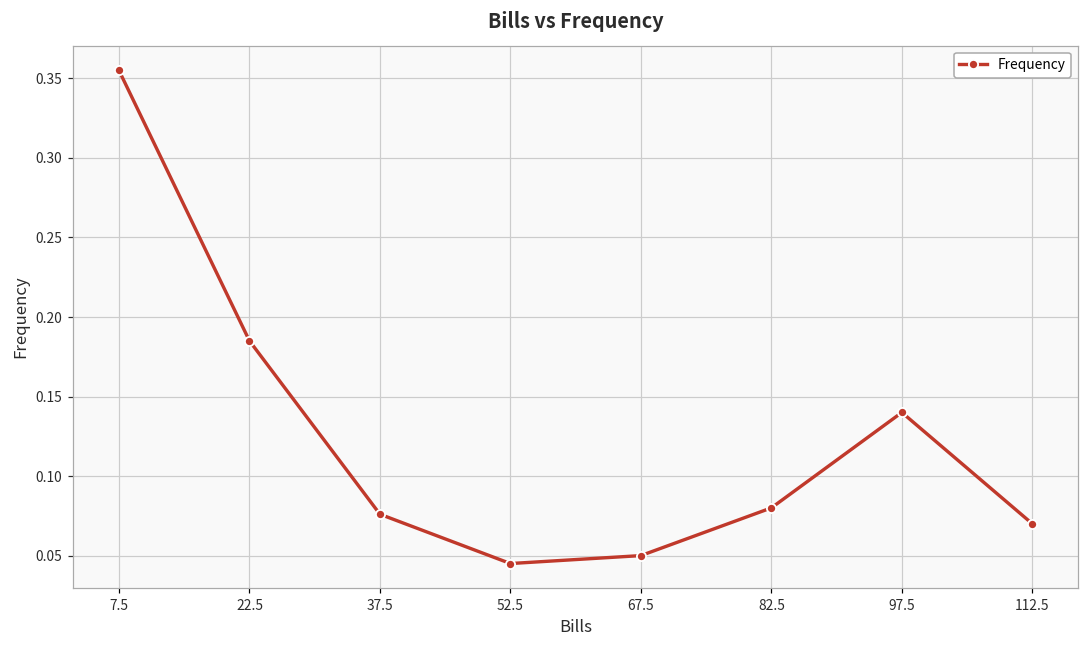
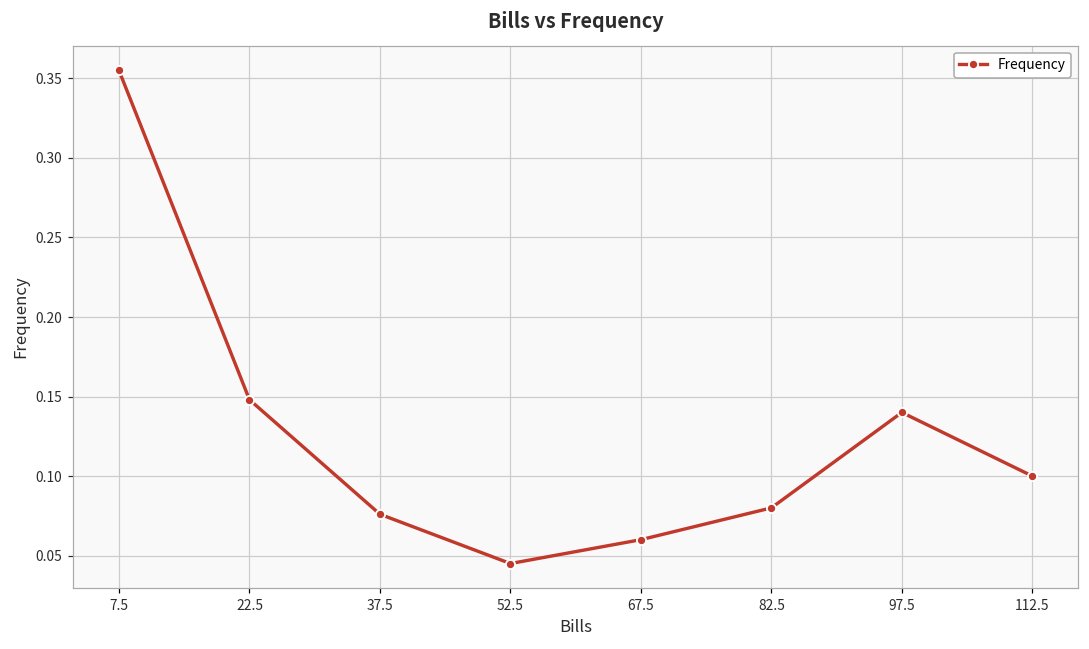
  {
    "7.5": 0.355,
-   "22.5": 0.185,
+   "22.5": 0.148,
    "37.5": 0.076,
    "52.5": 0.045,
-   "67.5": 0.05,
+   "67.5": 0.06,
    "82.5": 0.080,
    "97.5": 0.140,
-   "112.5": 0.07
+   "112.5": 0.10
  }
